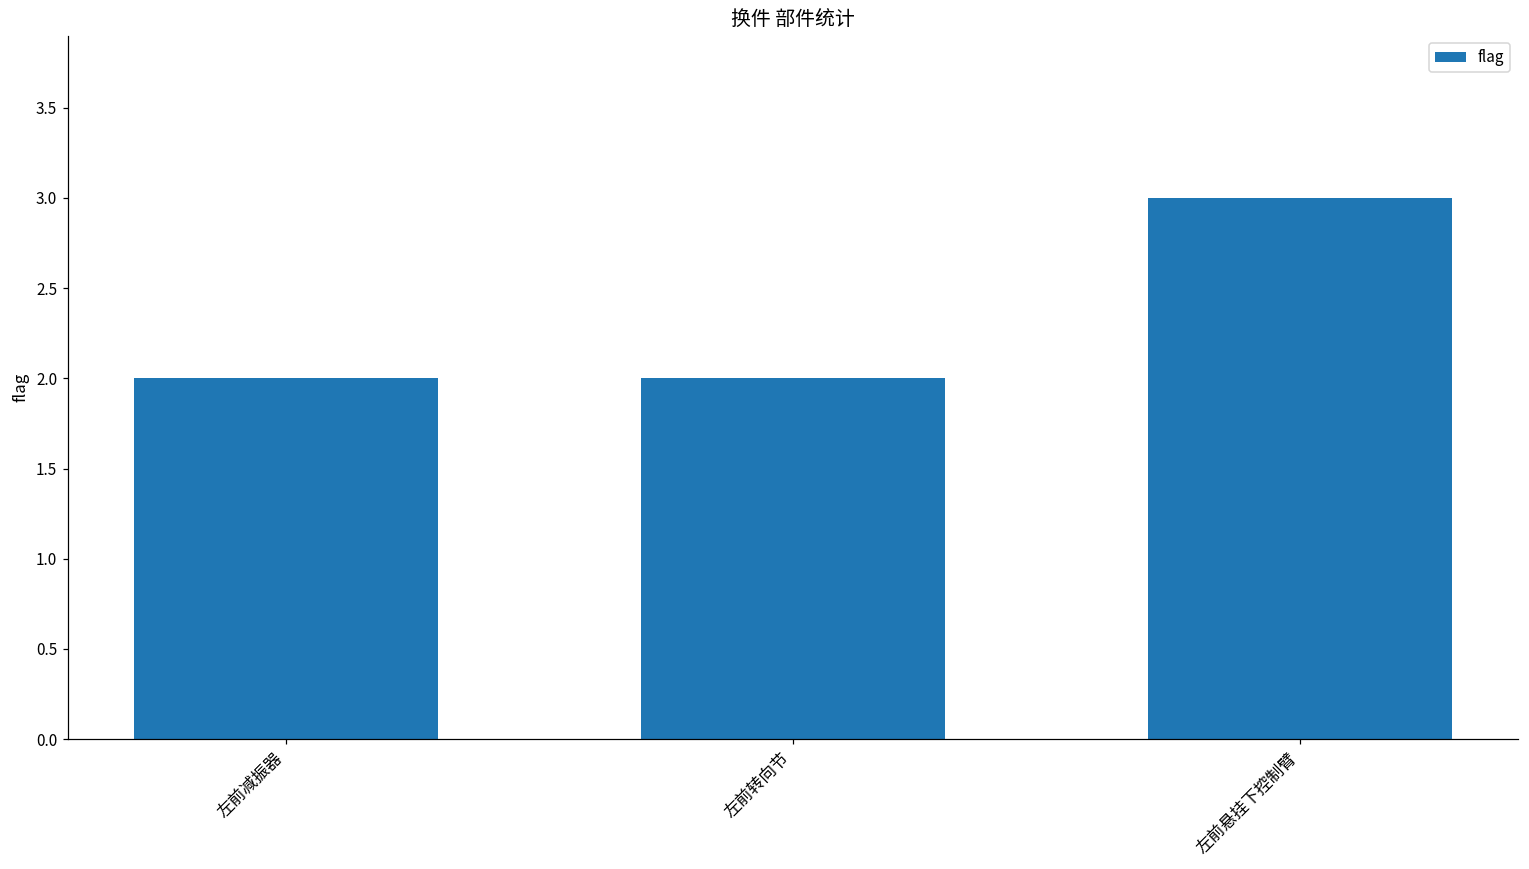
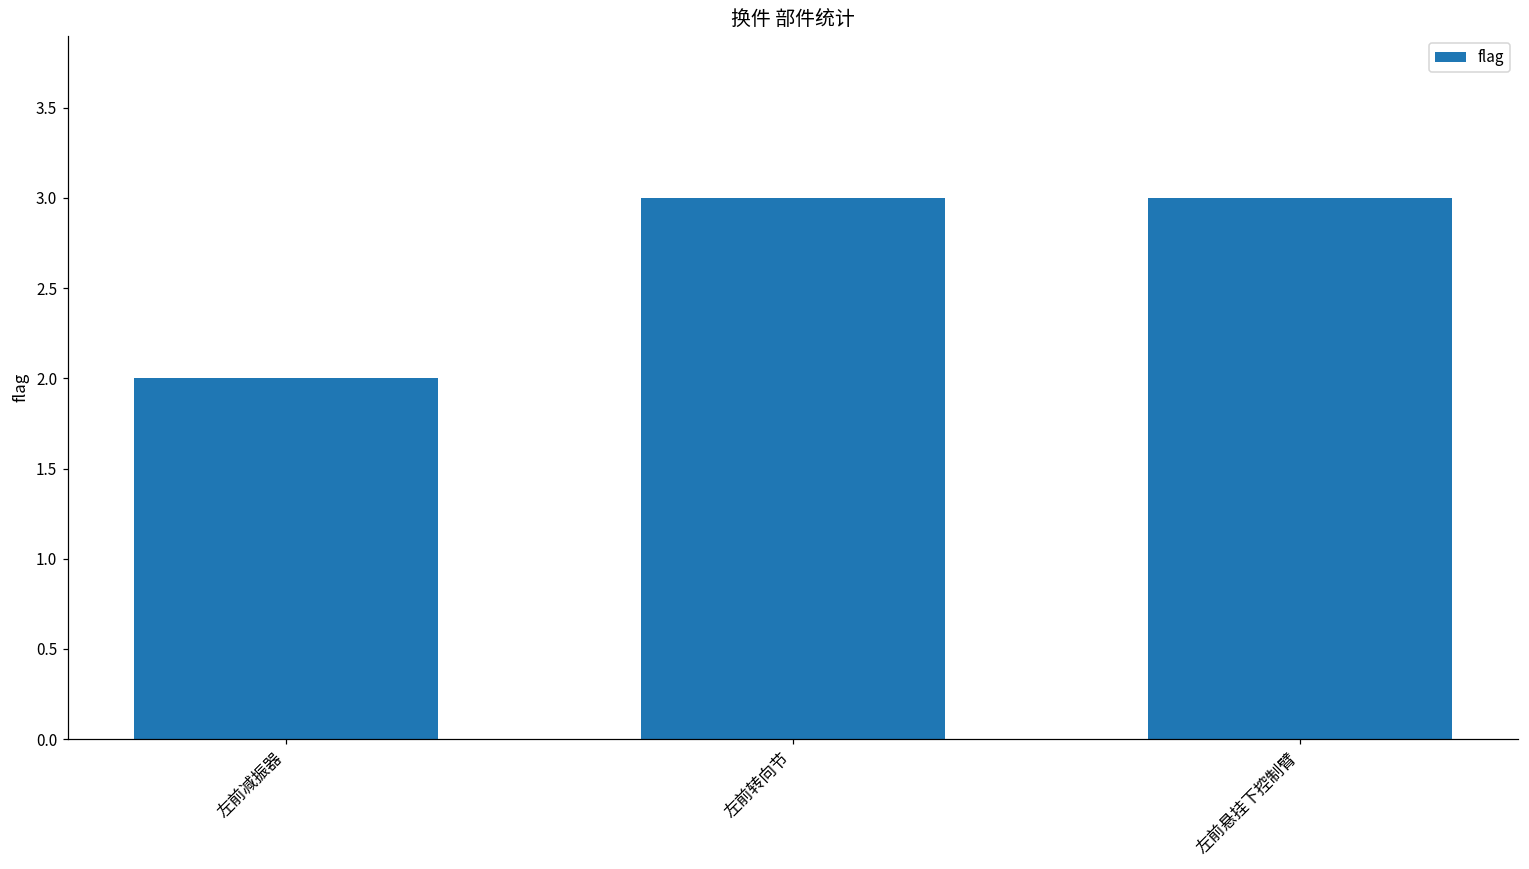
  {
    "左前减振器": 2,
-   "左前转向节": 2,
+   "左前转向节": 3,
    "左前悬挂下控制臂": 3
  }
